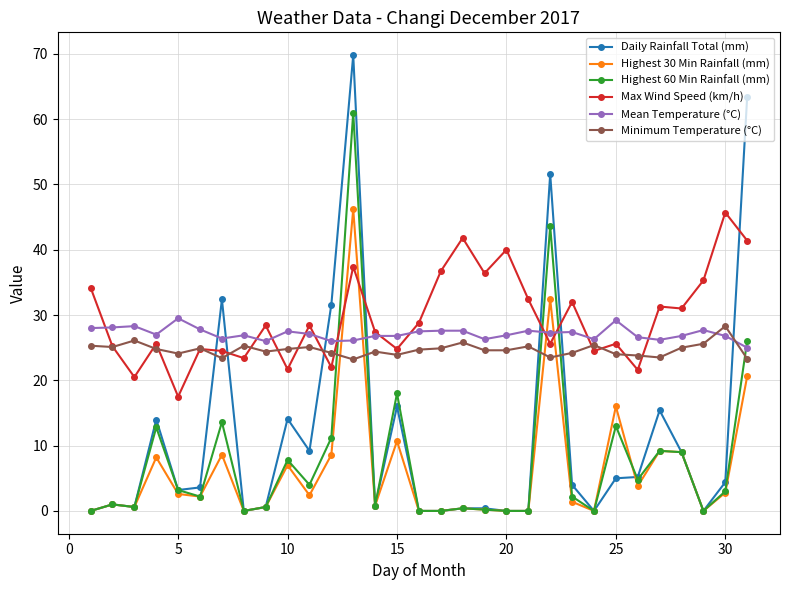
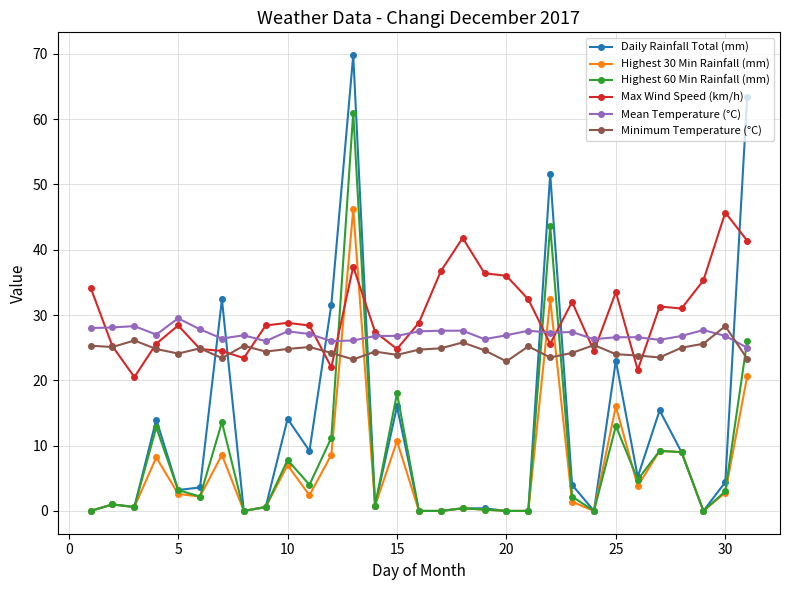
  {
    "Daily Rainfall Total (mm)": {
      "10": 14,
      "15": 16,
-     "25": 5,
+     "25": 23,
      "30": 4
    },
    "Highest 30 Min Rainfall (mm)": {
      "5": 3,
      "10": 7,
      "15": 11,
      "25": 16
    },
    "Highest 60 Min Rainfall (mm)": {
      "10": 8,
      "15": 18,
      "25": 13
    },
    "Max Wind Speed (km/h)": {
-     "5": 18,
-     "10": 22,
+     "5": 28,
+     "10": 29,
      "15": 25,
-     "20": 40,
-     "25": 26,
+     "20": 36,
+     "25": 34,
      "30": 46
    },
    "Mean Temperature (°C)": {
      "5": 30,
      "10": 28,
      "15": 27,
      "20": 27,
-     "25": 29,
+     "25": 27,
      "30": 27
    },
    "Minimum Temperature (°C)": {
      "5": 24,
      "10": 25,
      "15": 24,
-     "20": 25,
+     "20": 23,
      "25": 24,
      "30": 28
    }
  }
